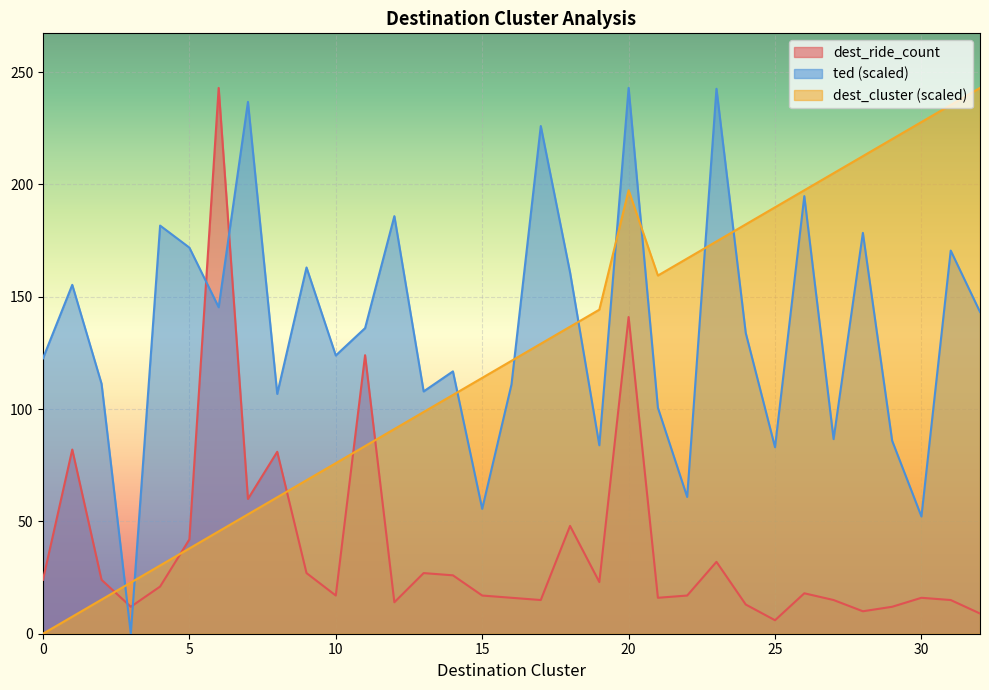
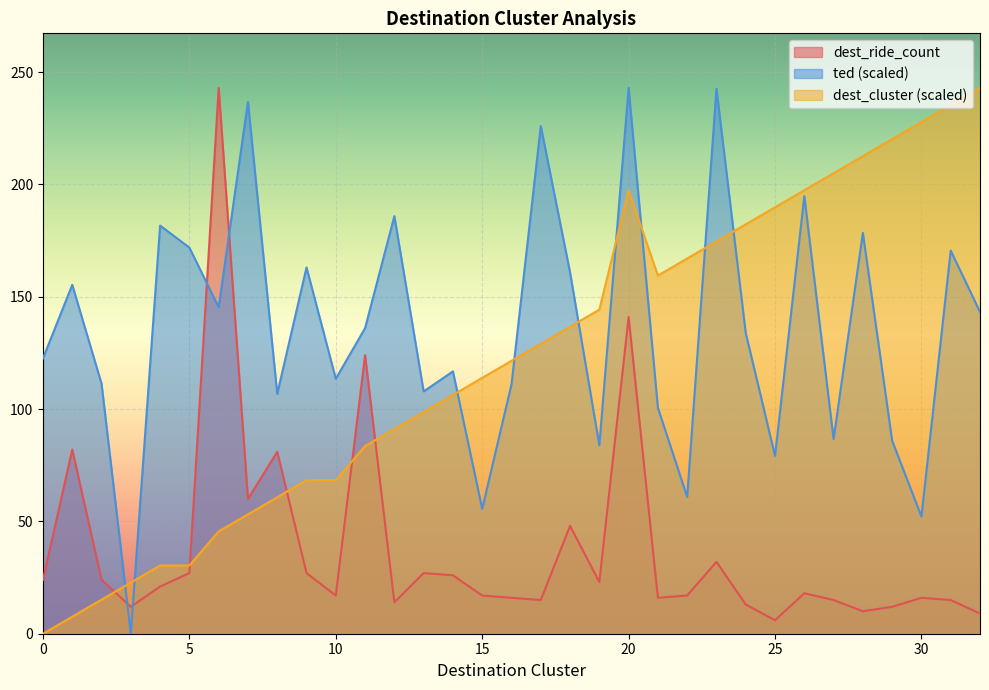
  {
    "dest_ride_count": {
      "0": 24,
-     "5": 42,
+     "5": 27,
      "10": 17,
      "15": 17,
      "20": 141,
      "25": 6,
      "30": 16
    },
    "ted (scaled)": {
      "0": 123,
      "5": 172,
-     "10": 124,
+     "10": 114,
      "15": 56,
      "20": 243,
-     "25": 83,
+     "25": 79,
      "30": 52
    },
    "dest_cluster (scaled)": {
      "0": 0,
-     "5": 38,
-     "10": 76,
+     "5": 30,
+     "10": 68,
      "15": 114,
      "20": 197,
      "25": 190,
      "30": 228
    }
  }
